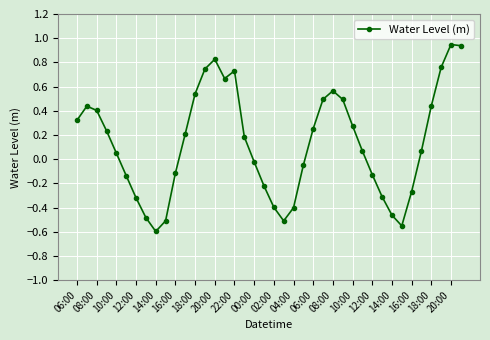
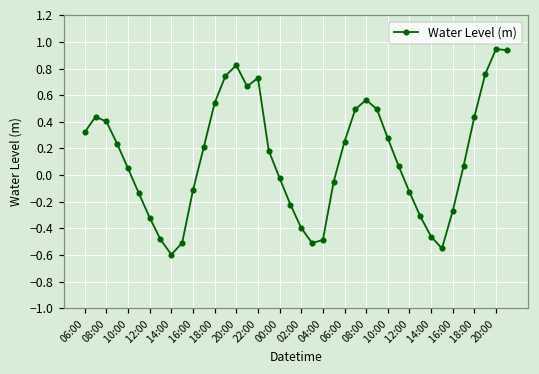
  {
    "22:00": 0.73,
    "00:00": -0.02,
    "02:00": -0.40,
-   "04:00": -0.40
+   "04:00": -0.49
  }
